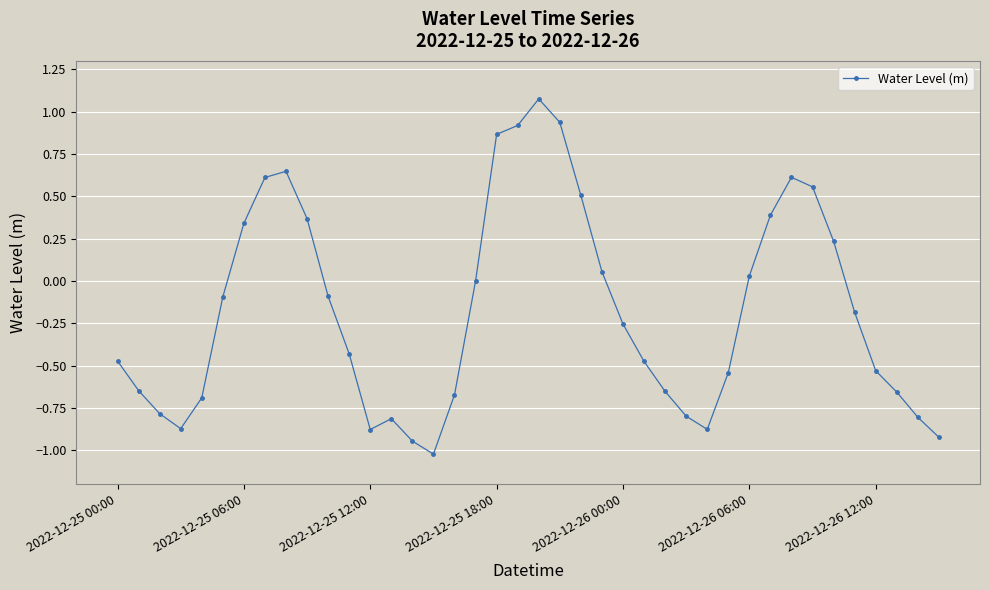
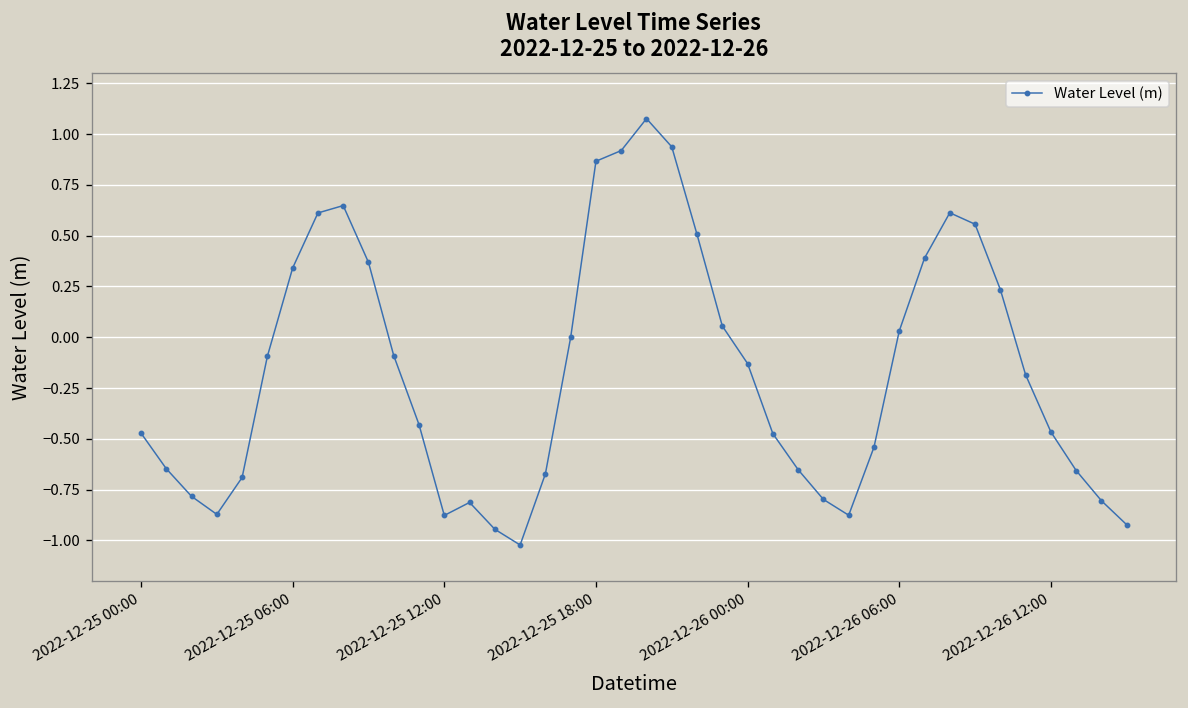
  {
    "2022-12-25 00:00": -0.47,
    "2022-12-25 06:00": 0.34,
    "2022-12-25 12:00": -0.88,
    "2022-12-25 18:00": 0.87,
-   "2022-12-26 00:00": -0.25,
+   "2022-12-26 00:00": -0.13,
    "2022-12-26 06:00": 0.03,
-   "2022-12-26 12:00": -0.53
+   "2022-12-26 12:00": -0.47
  }
